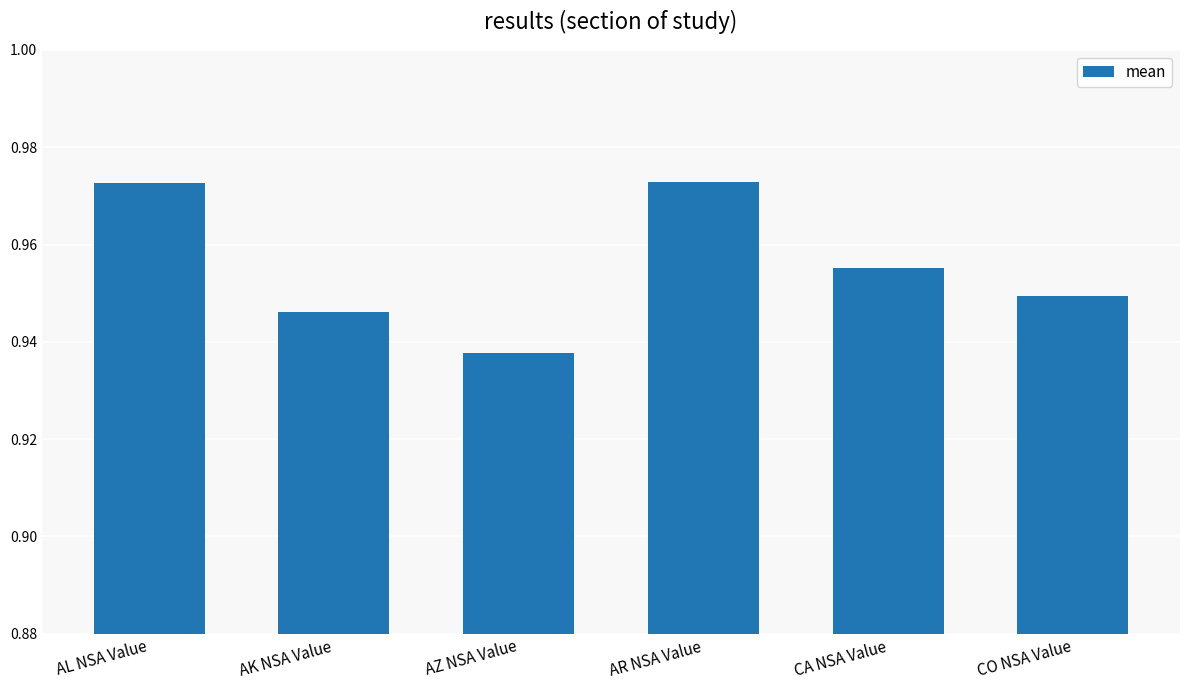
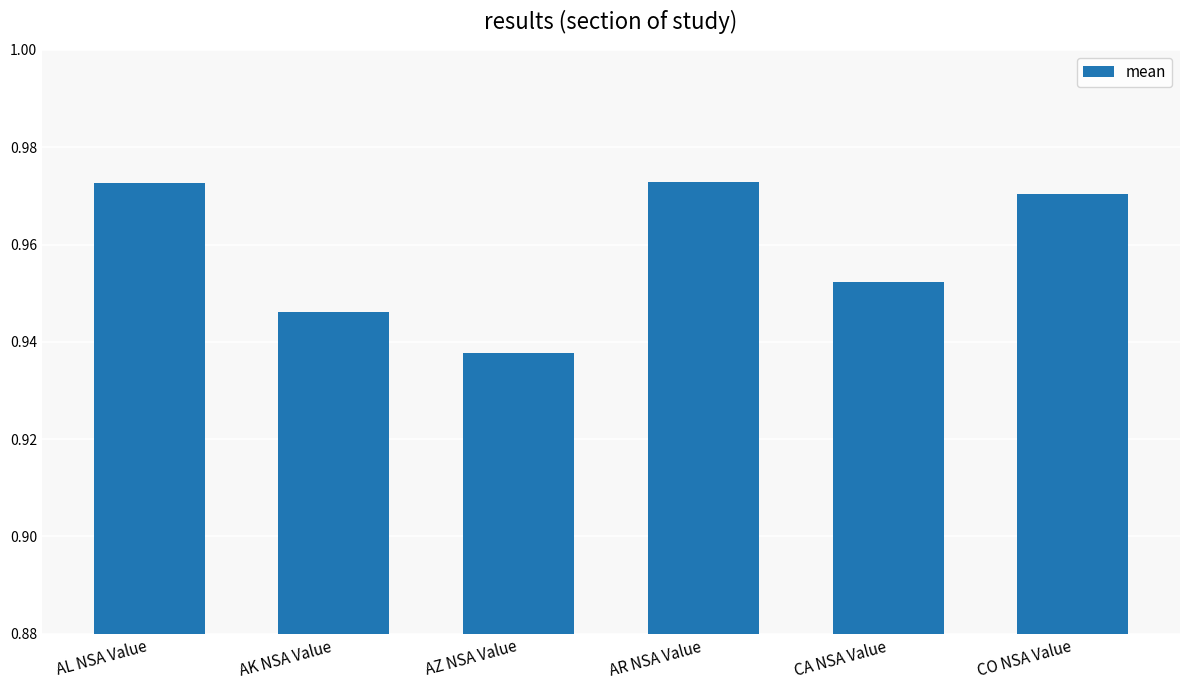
  {
    "AL NSA Value": 0.973,
    "AK NSA Value": 0.946,
    "AZ NSA Value": 0.938,
    "AR NSA Value": 0.973,
-   "CA NSA Value": 0.955,
-   "CO NSA Value": 0.949
+   "CA NSA Value": 0.952,
+   "CO NSA Value": 0.970
  }
